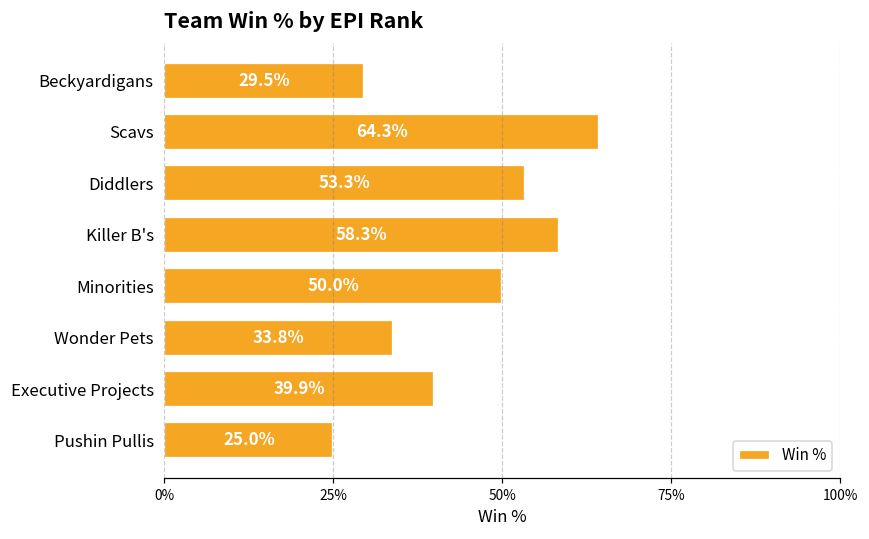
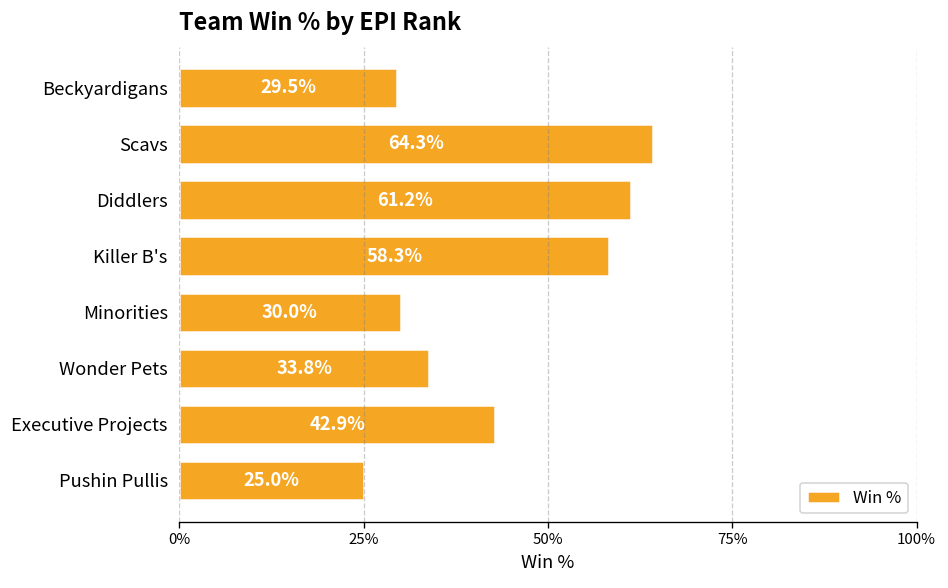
  {
    "Beckyardigans": "29.5%",
    "Scavs": "64.3%",
-   "Diddlers": "53.3%",
+   "Diddlers": "61.2%",
    "Killer B's": "58.3%",
-   "Minorities": "50.0%",
+   "Minorities": "30.0%",
    "Wonder Pets": "33.8%",
-   "Executive Projects": "39.9%",
+   "Executive Projects": "42.9%",
    "Pushin Pullis": "25.0%"
  }
